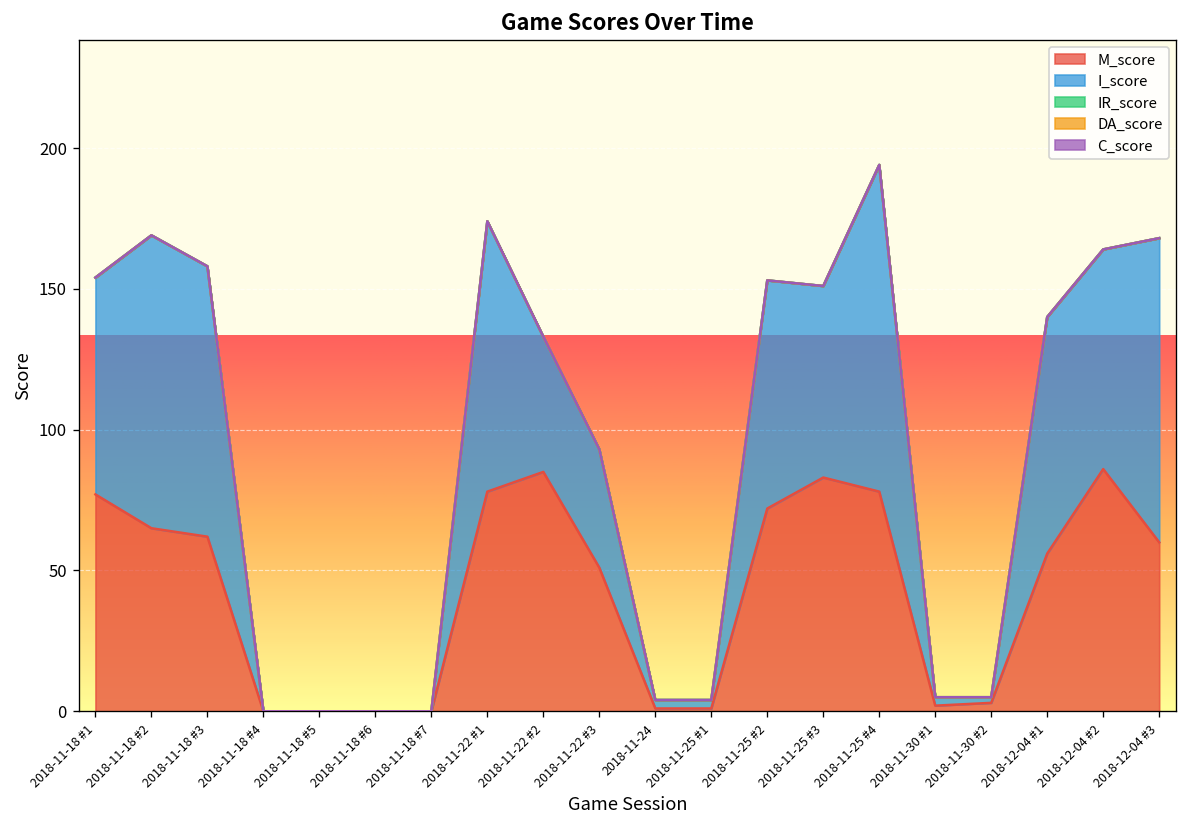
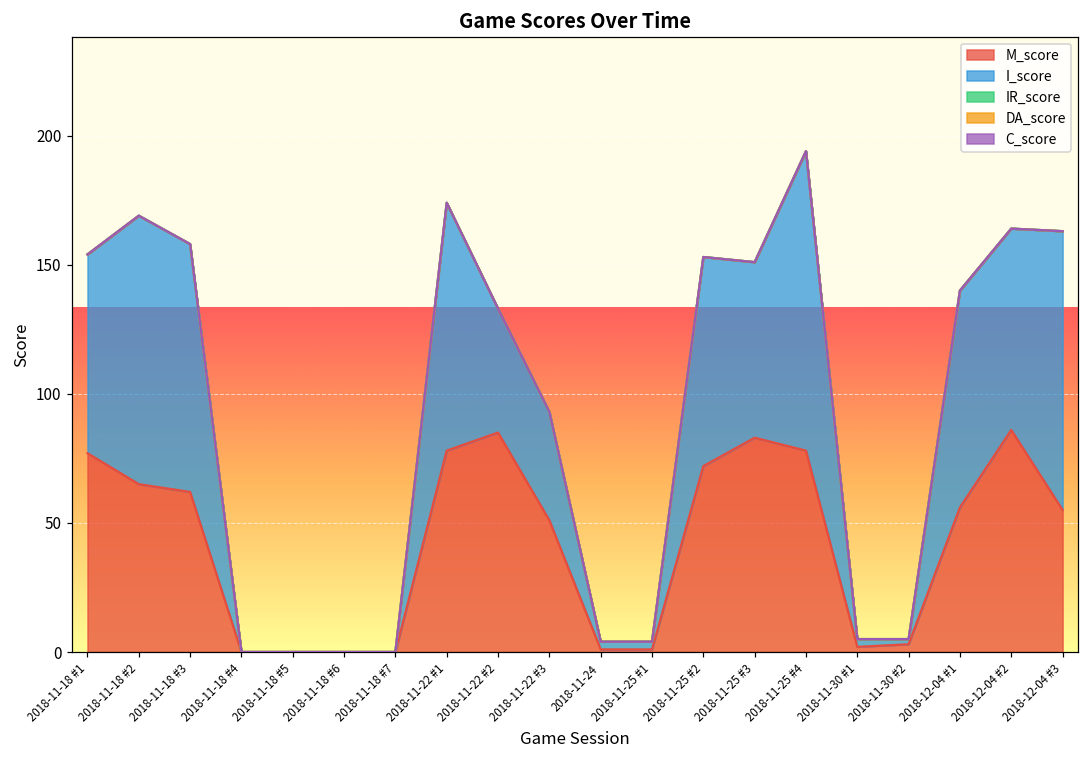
  {
    "M_score": {
      "2018-11-18 #1": 77,
      "2018-11-18 #2": 65,
      "2018-11-18 #3": 62,
      "2018-11-22 #1": 78,
      "2018-11-22 #2": 85,
      "2018-11-22 #3": 51,
      "2018-11-24": 1,
      "2018-11-25 #1": 1,
      "2018-11-25 #2": 72,
      "2018-11-25 #3": 83,
      "2018-11-25 #4": 78,
      "2018-11-30 #1": 2,
      "2018-11-30 #2": 3,
      "2018-12-04 #1": 56,
      "2018-12-04 #2": 86,
-     "2018-12-04 #3": 60
+     "2018-12-04 #3": 55
    }
  }
